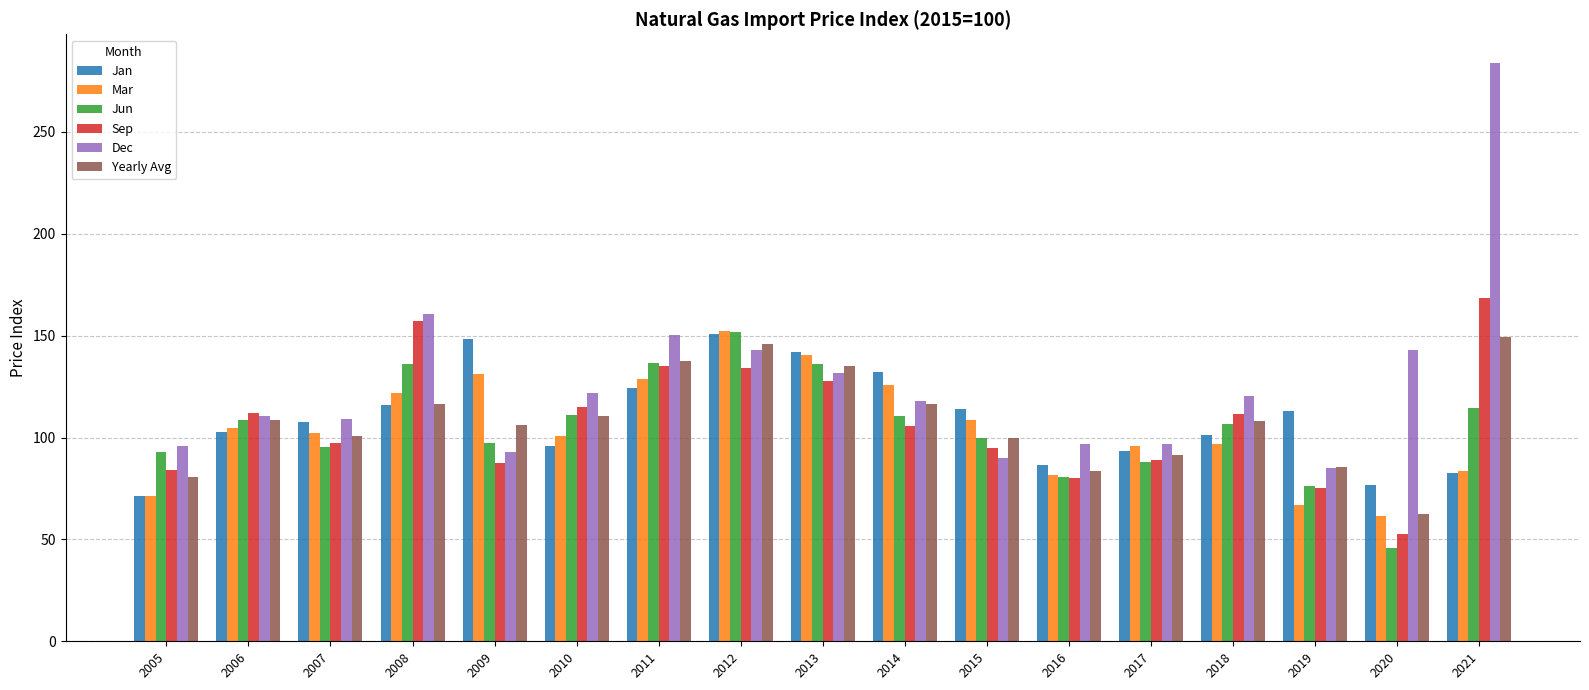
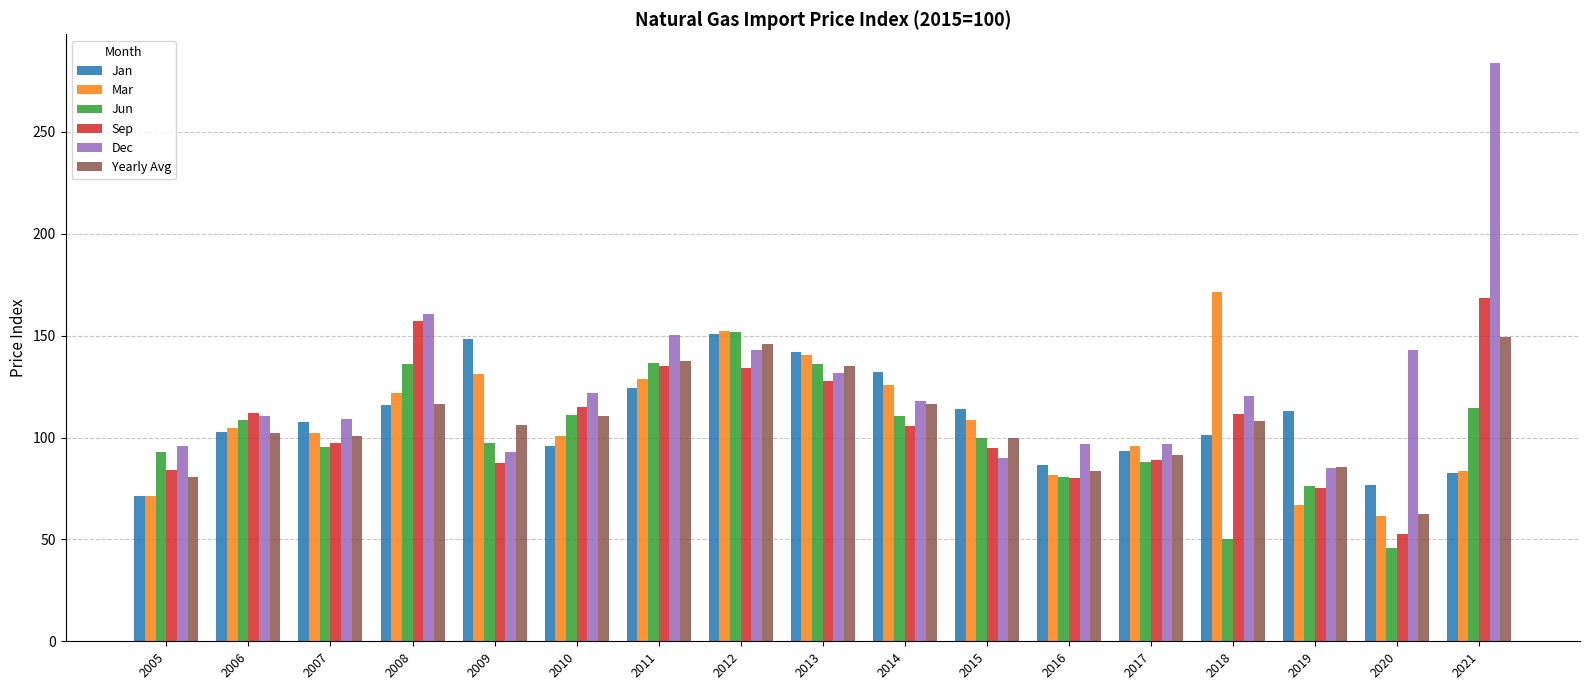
  {
    "Jan": {
      "2005": 71,
      "2006": 103,
      "2007": 108,
      "2008": 116,
      "2009": 148,
      "2010": 96,
      "2011": 124,
      "2012": 151,
      "2013": 142,
      "2014": 132,
      "2015": 114,
      "2016": 87,
      "2017": 93,
      "2018": 101,
      "2019": 113,
      "2020": 77,
      "2021": 83
    },
    "Mar": {
      "2005": 71,
      "2006": 105,
      "2007": 102,
      "2008": 122,
      "2009": 131,
      "2010": 101,
      "2011": 129,
      "2012": 152,
      "2013": 141,
      "2014": 126,
      "2015": 109,
      "2016": 82,
      "2017": 96,
-     "2018": 97,
+     "2018": 171,
      "2019": 67,
      "2020": 62,
      "2021": 84
    },
    "Jun": {
      "2005": 93,
      "2006": 109,
      "2007": 96,
      "2008": 136,
      "2009": 97,
      "2010": 111,
      "2011": 137,
      "2012": 152,
      "2013": 136,
      "2014": 111,
      "2015": 100,
      "2016": 81,
      "2017": 88,
-     "2018": 107,
+     "2018": 50,
      "2019": 76,
      "2020": 46,
      "2021": 115
    },
    "Sep": {
      "2005": 84,
      "2006": 112,
      "2007": 97,
      "2008": 157,
      "2009": 88,
      "2010": 115,
      "2011": 135,
      "2012": 134,
      "2013": 128,
      "2014": 106,
      "2015": 95,
      "2016": 80,
      "2017": 89,
      "2018": 112,
      "2019": 75,
      "2020": 53,
      "2021": 168
    },
    "Dec": {
      "2005": 96,
      "2006": 111,
      "2007": 109,
      "2008": 161,
      "2009": 93,
      "2010": 122,
      "2011": 150,
      "2012": 143,
      "2013": 132,
      "2014": 118,
      "2015": 90,
      "2016": 97,
      "2017": 97,
      "2018": 120,
      "2019": 85,
      "2020": 143,
      "2021": 284
    },
    "Yearly Avg": {
      "2005": 81,
-     "2006": 109,
+     "2006": 102,
      "2007": 101,
      "2008": 117,
      "2009": 106,
      "2010": 110,
      "2011": 138,
      "2012": 146,
      "2013": 135,
      "2014": 117,
      "2015": 100,
      "2016": 84,
      "2017": 91,
      "2018": 108,
      "2019": 86,
      "2020": 63,
      "2021": 149
    }
  }
